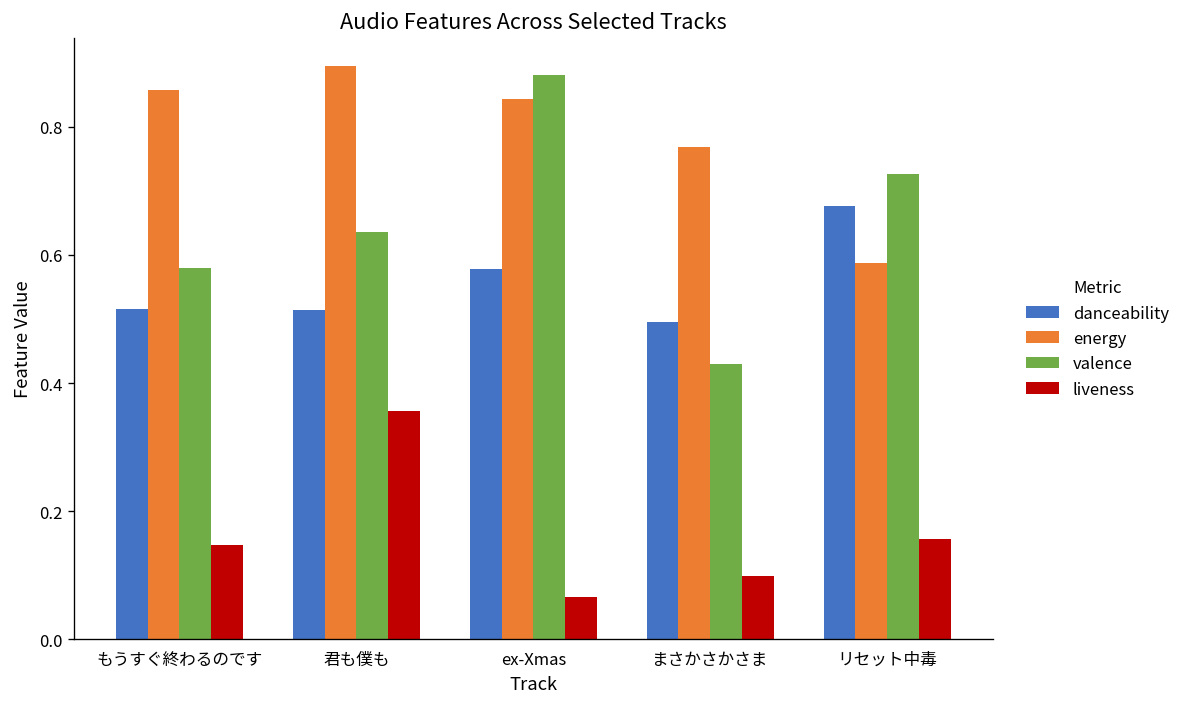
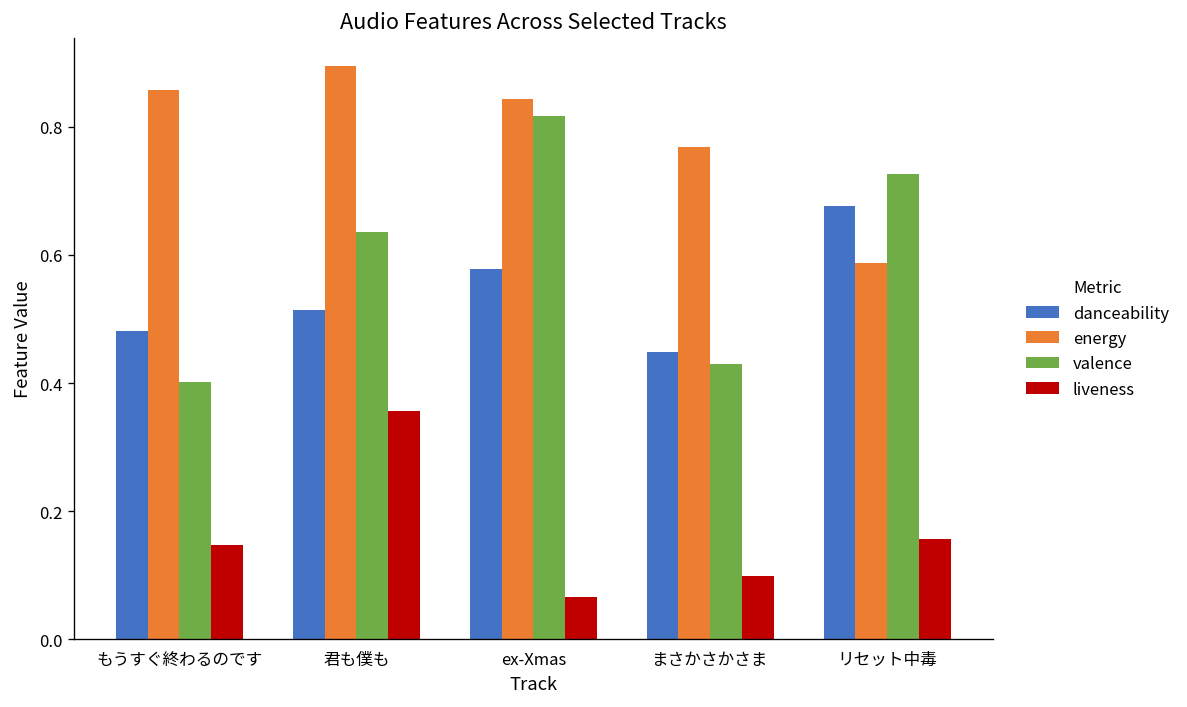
  {
    "danceability": {
-     "もうすぐ終わるのです": 0.52,
+     "もうすぐ終わるのです": 0.48,
      "君も僕も": 0.51,
      "ex-Xmas": 0.58,
-     "まさかさかさま": 0.50,
+     "まさかさかさま": 0.45,
      "リセット中毒": 0.68
    },
    "energy": {
      "もうすぐ終わるのです": 0.86,
      "君も僕も": 0.89,
      "ex-Xmas": 0.84,
      "まさかさかさま": 0.77,
      "リセット中毒": 0.59
    },
    "valence": {
-     "もうすぐ終わるのです": 0.58,
+     "もうすぐ終わるのです": 0.40,
      "君も僕も": 0.64,
-     "ex-Xmas": 0.88,
+     "ex-Xmas": 0.82,
      "まさかさかさま": 0.43,
      "リセット中毒": 0.73
    },
    "liveness": {
      "もうすぐ終わるのです": 0.15,
      "君も僕も": 0.36,
      "ex-Xmas": 0.07,
      "まさかさかさま": 0.10,
      "リセット中毒": 0.16
    }
  }
